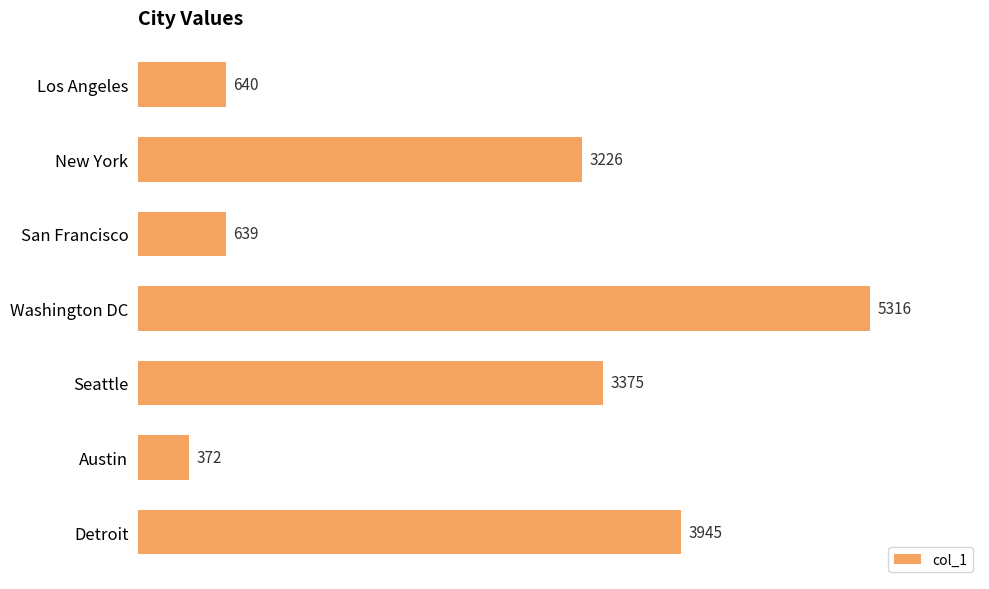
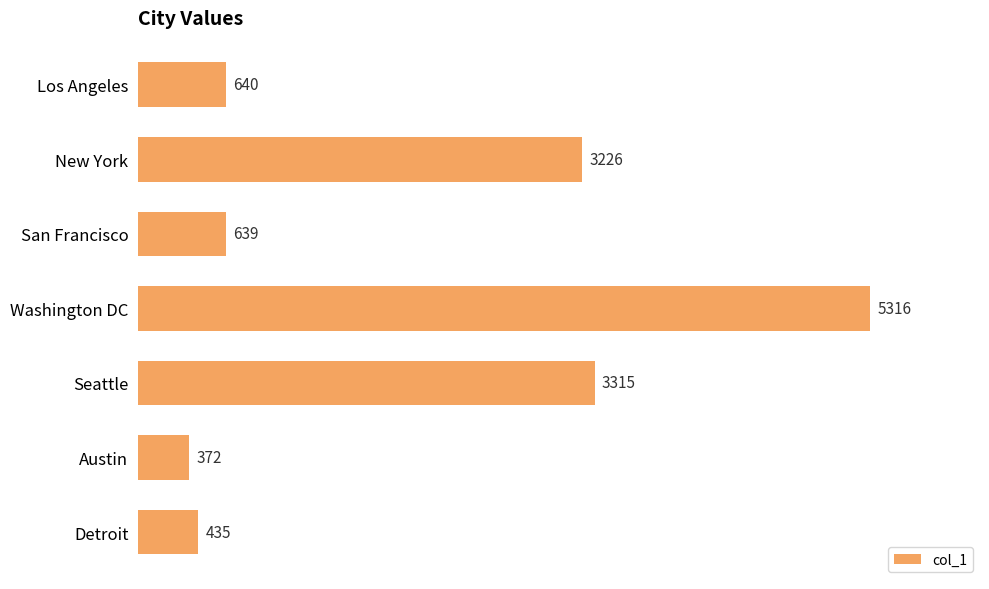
  {
    "Los Angeles": 640,
    "New York": 3226,
    "San Francisco": 639,
    "Washington DC": 5316,
-   "Seattle": 3375,
+   "Seattle": 3315,
    "Austin": 372,
-   "Detroit": 3945
+   "Detroit": 435
  }
